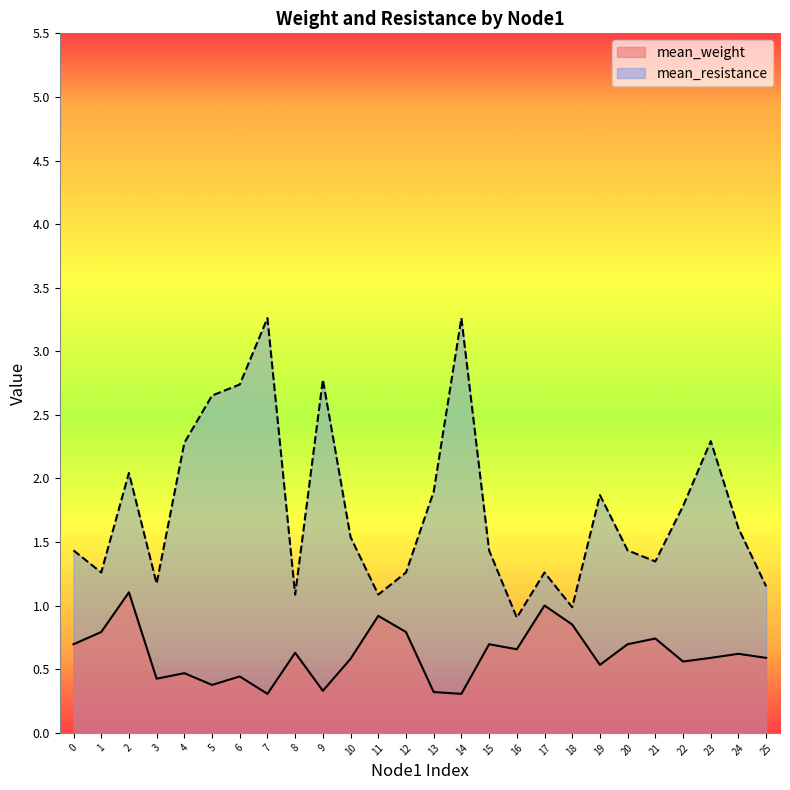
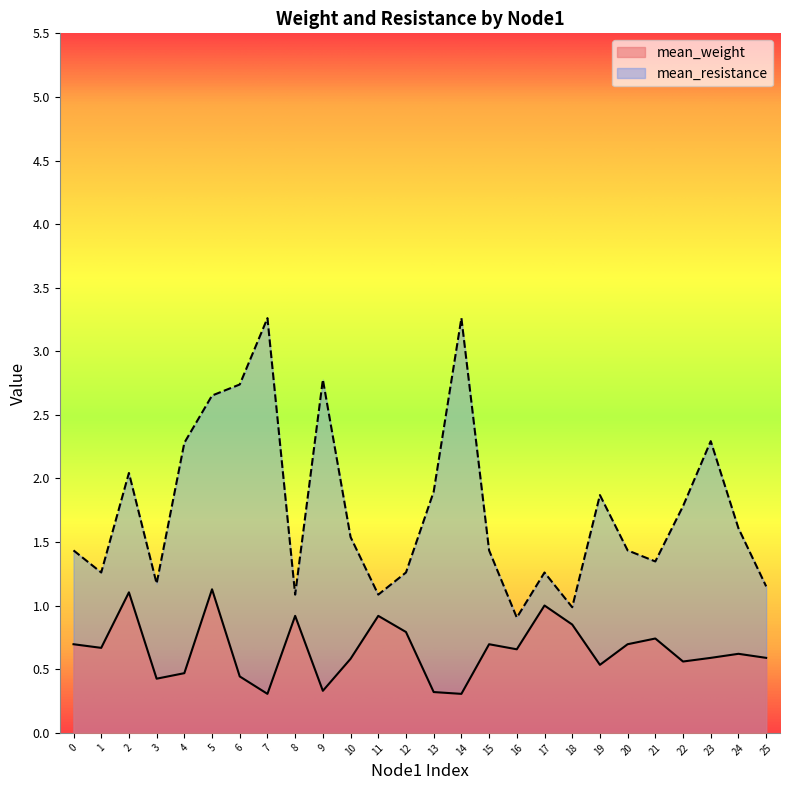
  {
    "mean_weight": {
      "0": 0.70,
-     "1": 0.79,
+     "1": 0.67,
      "2": 1.10,
      "3": 0.43,
      "4": 0.47,
-     "5": 0.38,
+     "5": 1.13,
      "6": 0.44,
      "7": 0.31,
-     "8": 0.63,
+     "8": 0.92,
      "9": 0.33,
      "10": 0.58,
      "11": 0.92,
      "12": 0.79,
      "13": 0.32,
      "14": 0.31,
      "15": 0.70,
      "16": 0.66,
      "17": 1.00,
      "18": 0.85,
      "19": 0.53,
      "20": 0.70,
      "21": 0.74,
      "22": 0.56,
      "23": 0.59,
      "24": 0.62,
      "25": 0.59
    },
    "mean_resistance": {
      "0": 1.43,
      "1": 1.26,
      "2": 2.04,
      "3": 1.17,
      "4": 2.28,
      "5": 2.65,
      "6": 2.74,
      "7": 3.26,
      "8": 1.09,
      "9": 2.78,
      "10": 1.54,
      "11": 1.09,
      "12": 1.26,
      "13": 1.90,
      "14": 3.26,
      "15": 1.43,
      "16": 0.91,
      "17": 1.26,
      "18": 0.99,
      "19": 1.87,
      "20": 1.43,
      "21": 1.35,
      "22": 1.78,
      "23": 2.29,
      "24": 1.61,
      "25": 1.15
    }
  }
